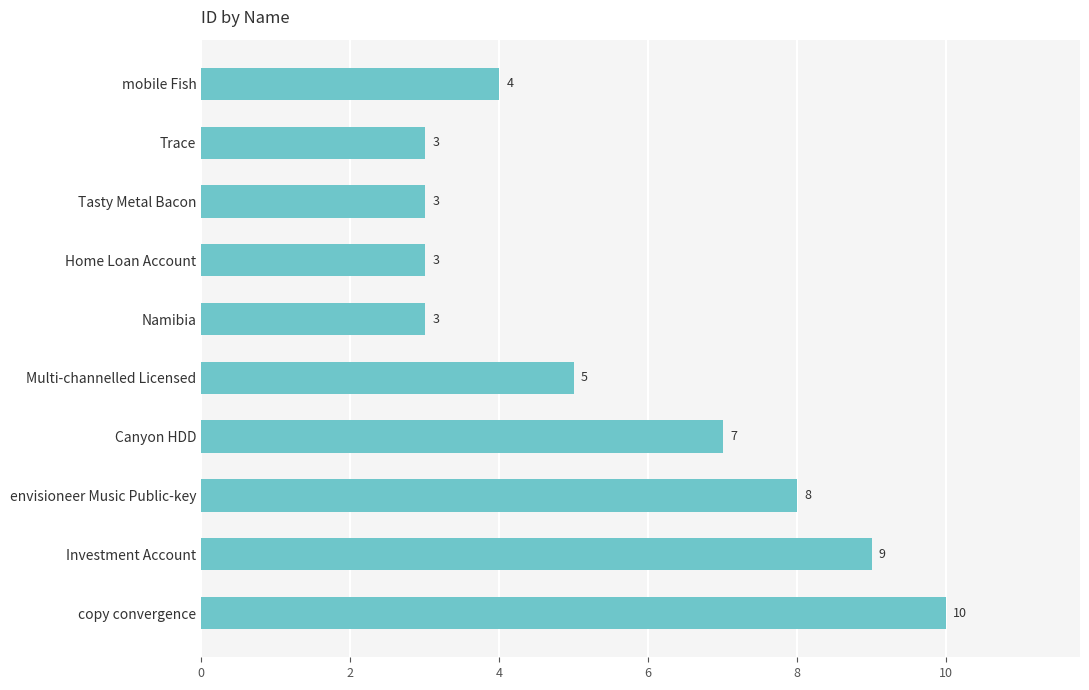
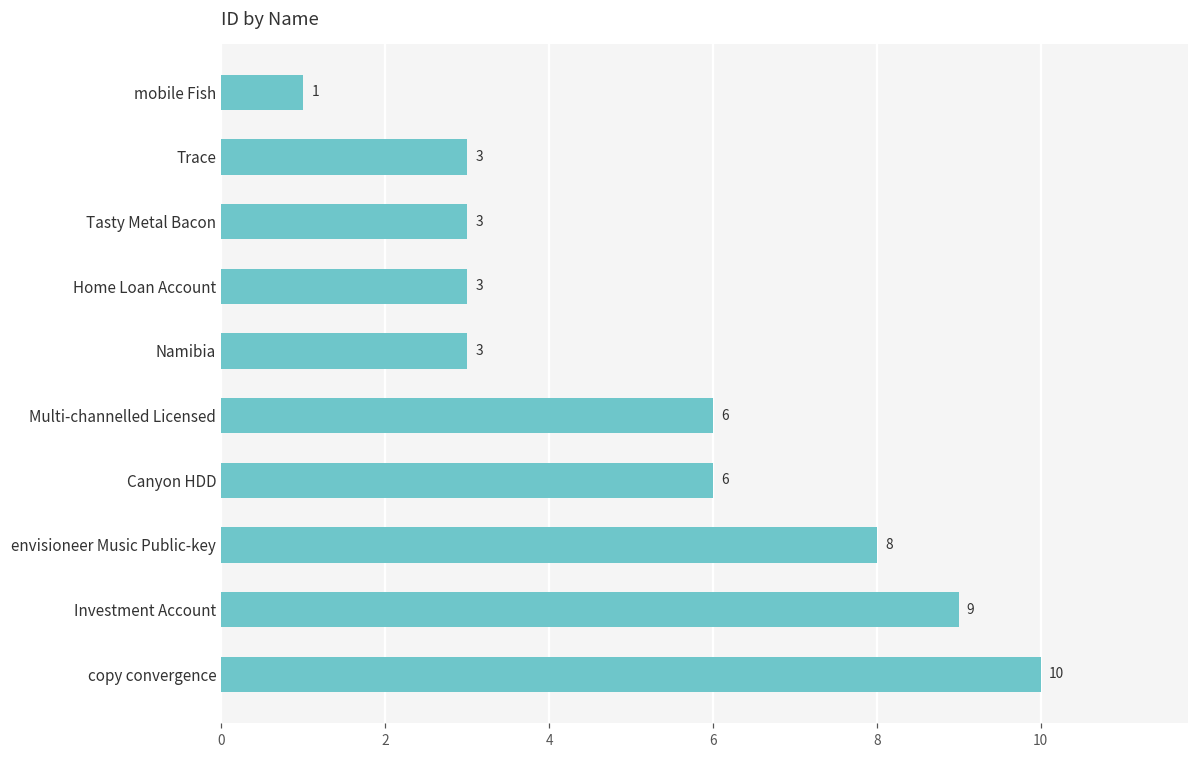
  {
-   "mobile Fish": 4,
+   "mobile Fish": 1,
    "Trace": 3,
    "Tasty Metal Bacon": 3,
    "Home Loan Account": 3,
    "Namibia": 3,
-   "Multi-channelled Licensed": 5,
-   "Canyon HDD": 7,
+   "Multi-channelled Licensed": 6,
+   "Canyon HDD": 6,
    "envisioneer Music Public-key": 8,
    "Investment Account": 9,
    "copy convergence": 10
  }
